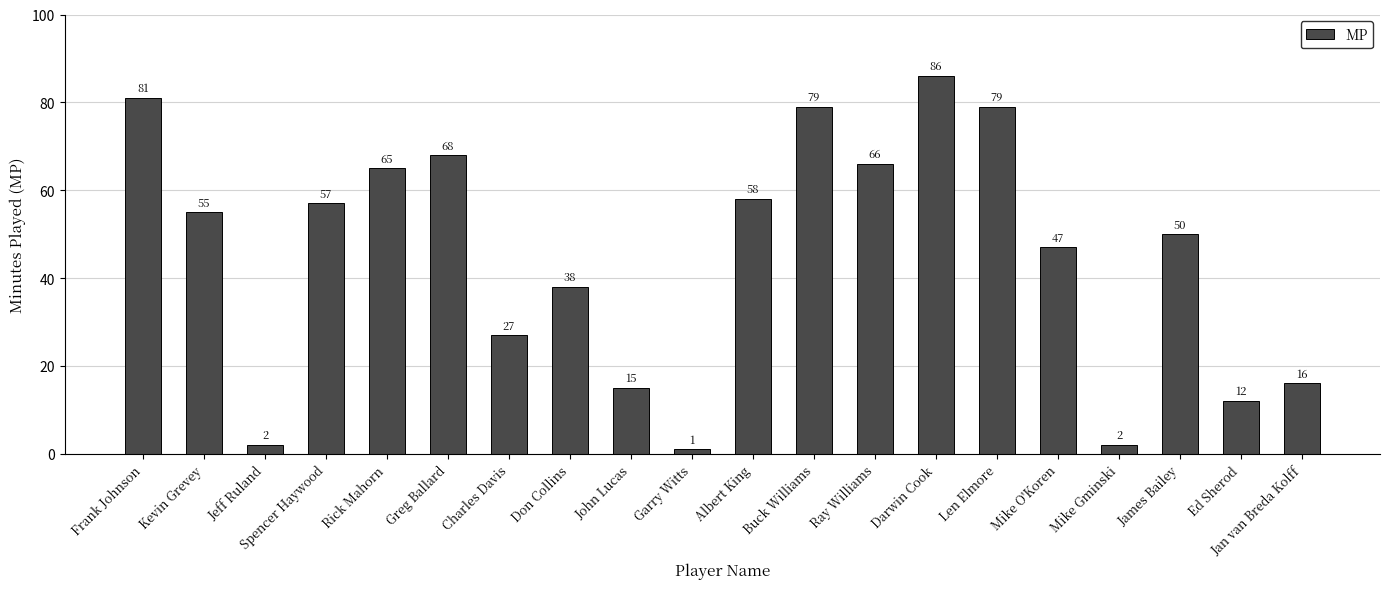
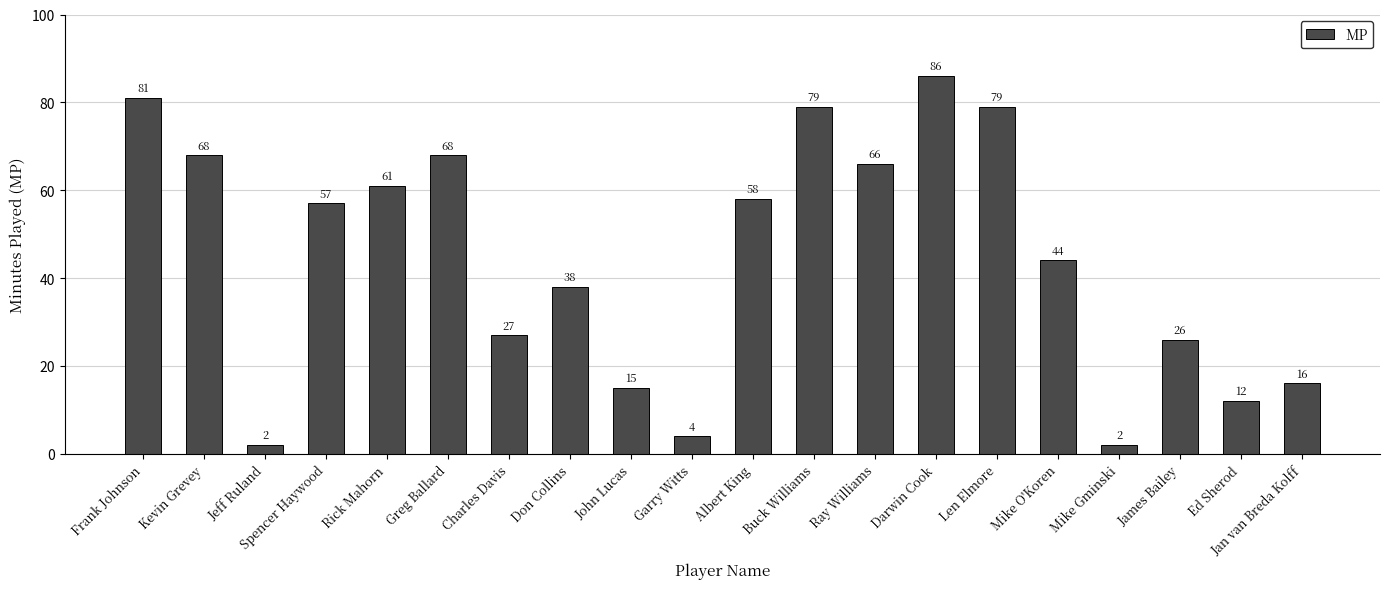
  {
    "Frank Johnson": 81,
-   "Kevin Grevey": 55,
+   "Kevin Grevey": 68,
    "Jeff Ruland": 2,
    "Spencer Haywood": 57,
-   "Rick Mahorn": 65,
+   "Rick Mahorn": 61,
    "Greg Ballard": 68,
    "Charles Davis": 27,
    "Don Collins": 38,
    "John Lucas": 15,
-   "Garry Witts": 1,
+   "Garry Witts": 4,
    "Albert King": 58,
    "Buck Williams": 79,
    "Ray Williams": 66,
    "Darwin Cook": 86,
    "Len Elmore": 79,
-   "Mike O'Koren": 47,
+   "Mike O'Koren": 44,
    "Mike Gminski": 2,
-   "James Bailey": 50,
+   "James Bailey": 26,
    "Ed Sherod": 12,
    "Jan van Breda Kolff": 16
  }
